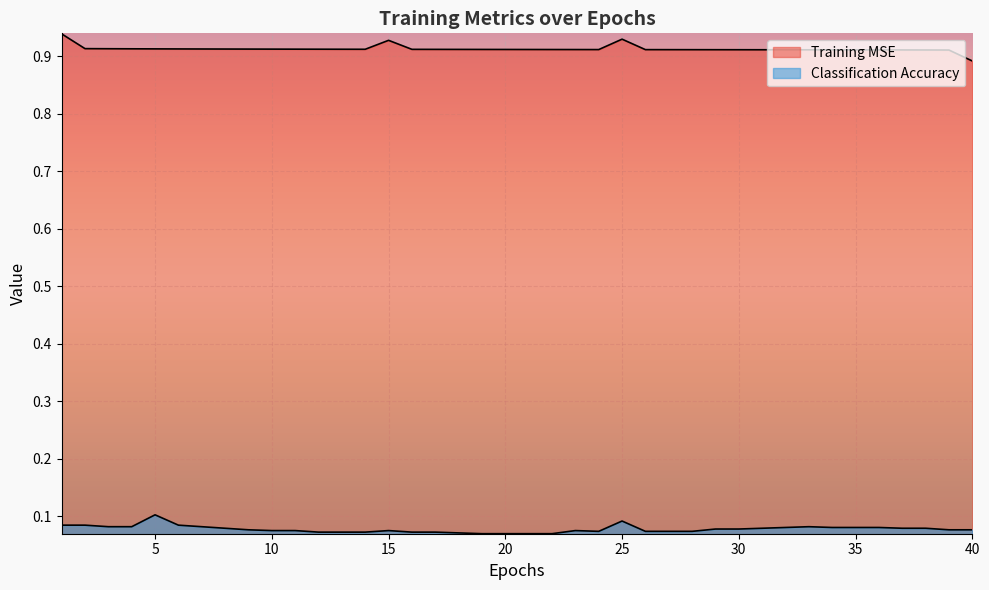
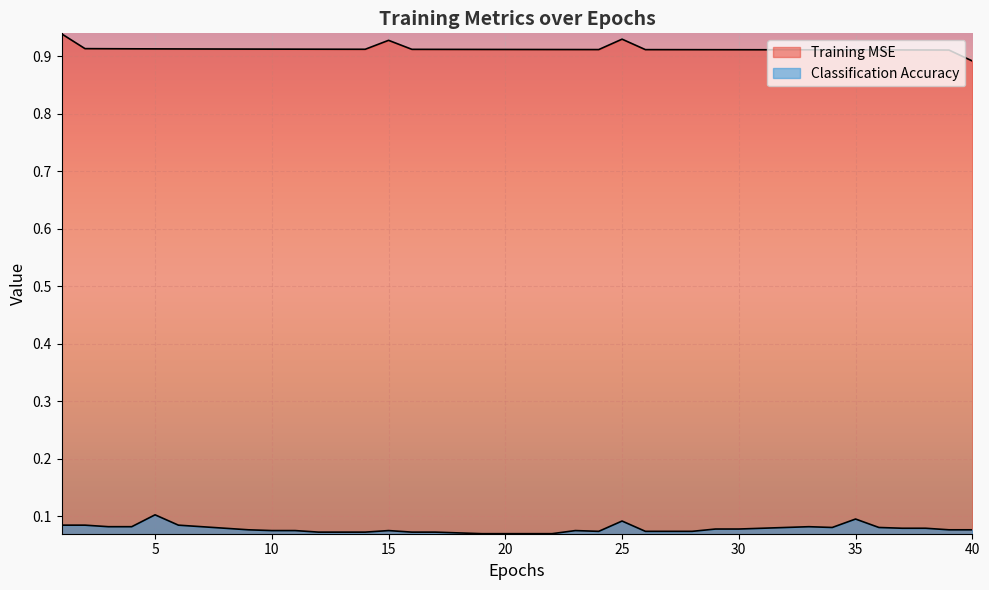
  {
    "Training MSE": {
      "5": 0.91,
      "10": 0.91,
      "15": 0.93,
      "20": 0.91,
      "25": 0.93,
      "30": 0.91,
      "40": 0.89
    },
    "Classification Accuracy": {
      "5": 0.10,
      "10": 0.08,
      "15": 0.08,
      "20": 0.07,
      "25": 0.09,
      "30": 0.08,
-     "35": 0.08,
+     "35": 0.10,
      "40": 0.08
    }
  }
